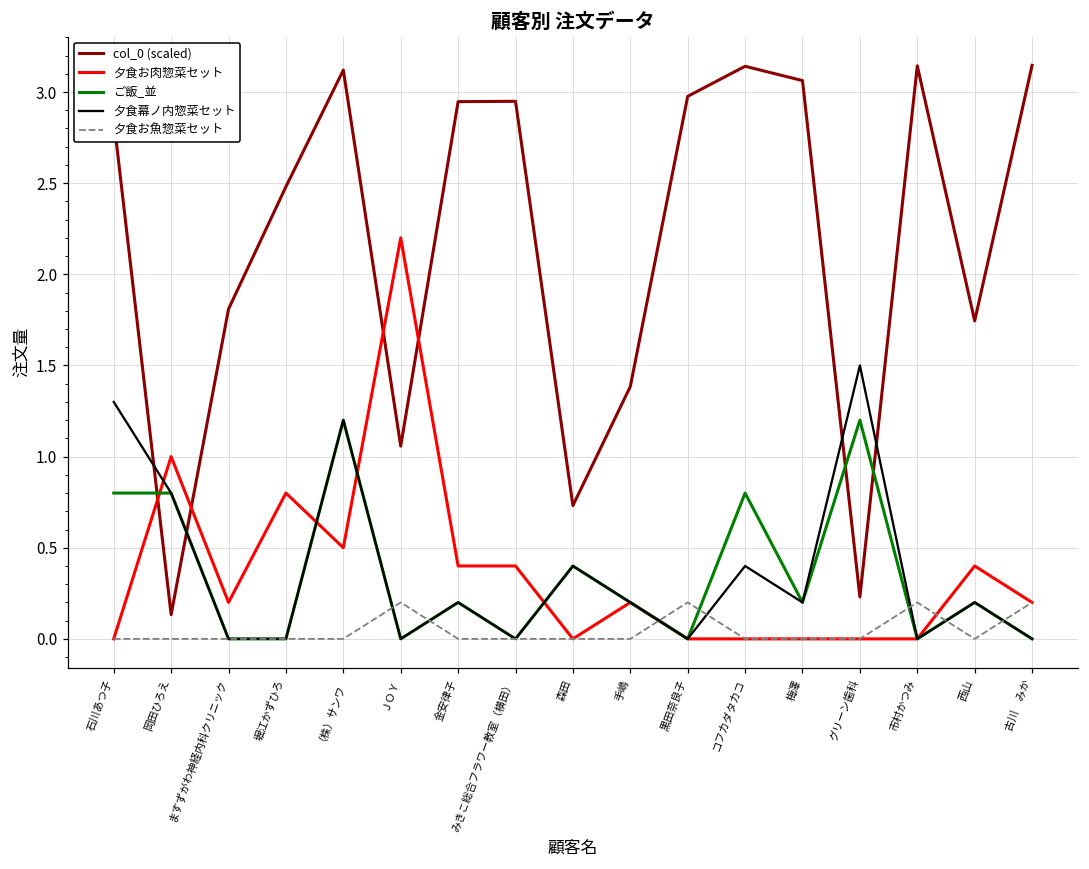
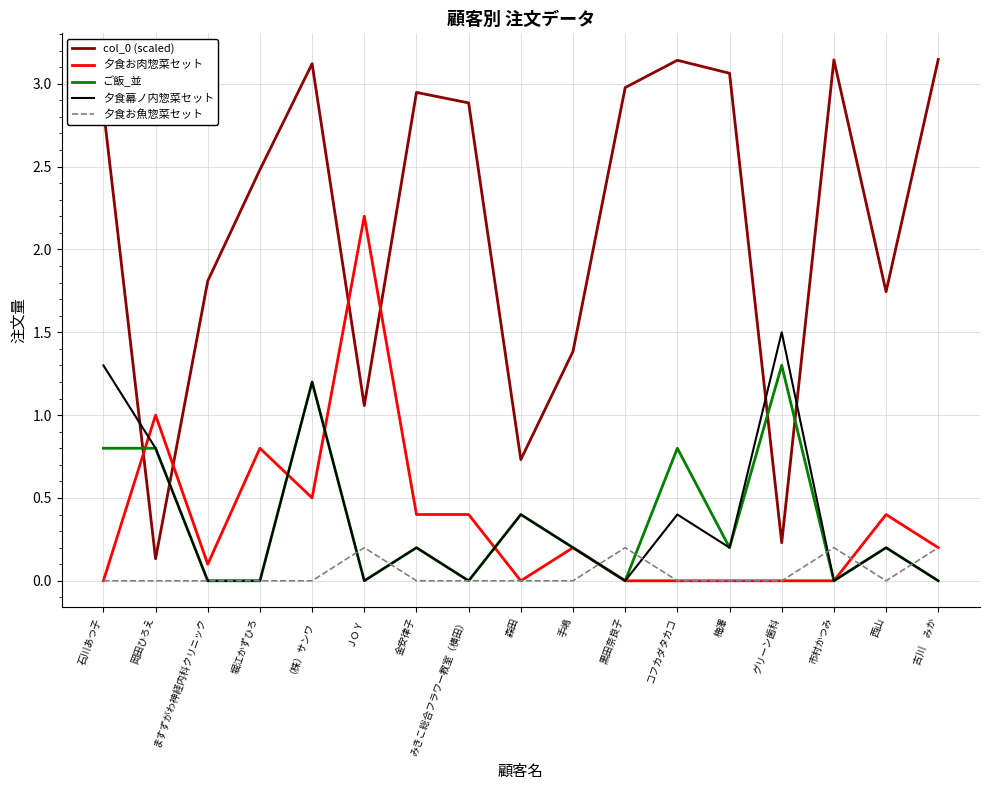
  {
    "col_0 (scaled)": {
      "岡田ひろえ": 0.13,
      "ますずがわ神経内科クリニック": 1.81,
      "堀江かずひろ": 2.48,
      "（株）サンワ": 3.12,
      "ＪＯＹ": 1.06,
      "金安律子": 2.95,
-     "みきこ総合フラワー教室（横田）": 2.95,
+     "みきこ総合フラワー教室（横田）": 2.88,
      "森田": 0.73,
      "手嶋": 1.38,
      "黒田奈良子": 2.98,
      "コフカダタカコ": 3.14,
      "梅澤": 3.06,
      "グリーン歯科": 0.23,
      "市村かつみ": 3.14,
      "西山": 1.74,
      "古川 みか": 3.15
    },
    "夕食お肉惣菜セット": {
      "岡田ひろえ": 1.0,
-     "ますずがわ神経内科クリニック": 0.2,
+     "ますずがわ神経内科クリニック": 0.1,
      "堀江かずひろ": 0.8,
      "（株）サンワ": 0.5,
      "ＪＯＹ": 2.2,
      "金安律子": 0.4,
      "みきこ総合フラワー教室（横田）": 0.4,
      "西山": 0.4
    },
    "ご飯_並": {
      "石川あつ子": 0.8,
      "コフカダタカコ": 0.8,
-     "グリーン歯科": 1.2
+     "グリーン歯科": 1.3
    },
    "夕食幕ノ内惣菜セット": {
      "石川あつ子": 1.30,
      "コフカダタカコ": 0.40,
      "グリーン歯科": 1.50
    },
    "夕食お魚惣菜セット": {
      "岡田ひろえ": 0.00,
      "（株）サンワ": 0.00,
      "ＪＯＹ": 0.20,
      "金安律子": 0.00,
      "手嶋": 0.00,
      "黒田奈良子": 0.20,
      "市村かつみ": 0.20,
      "西山": 0.00
    }
  }
